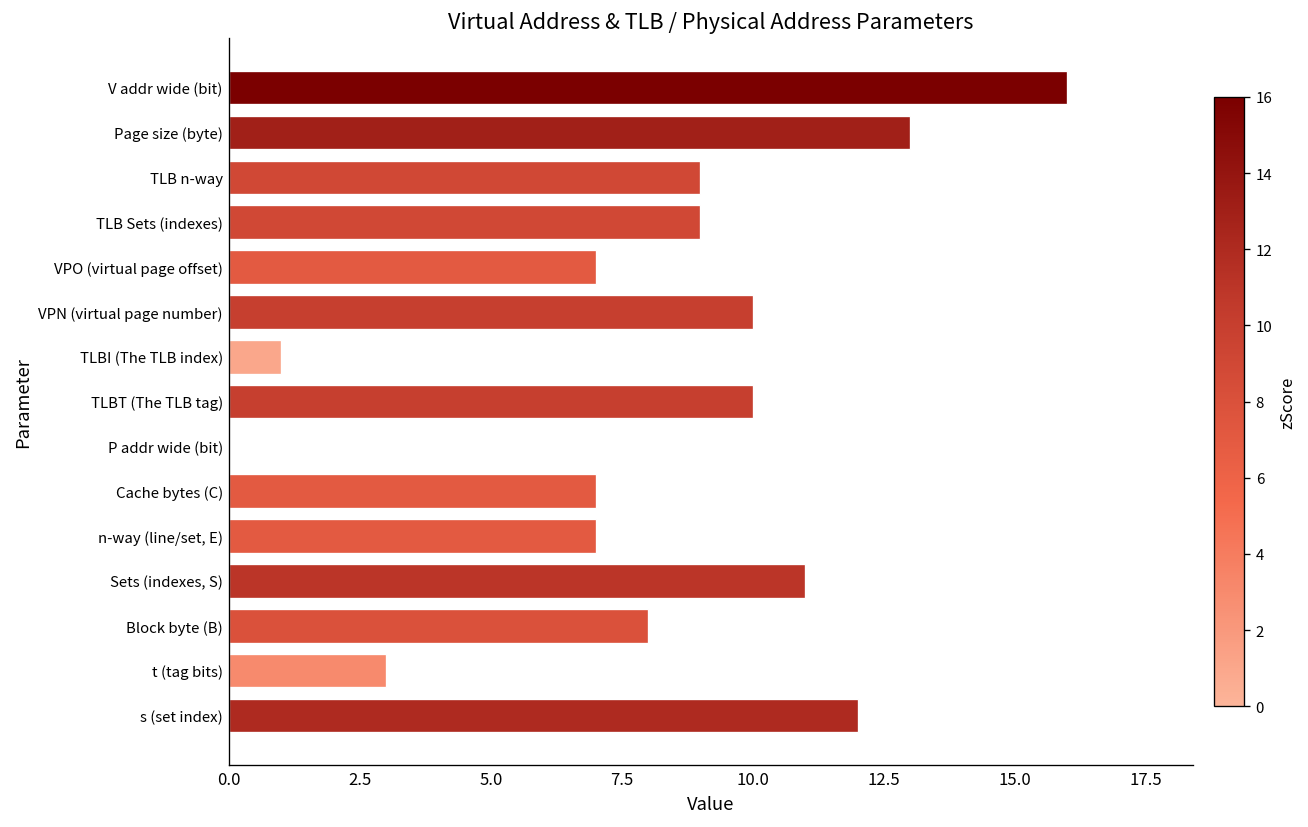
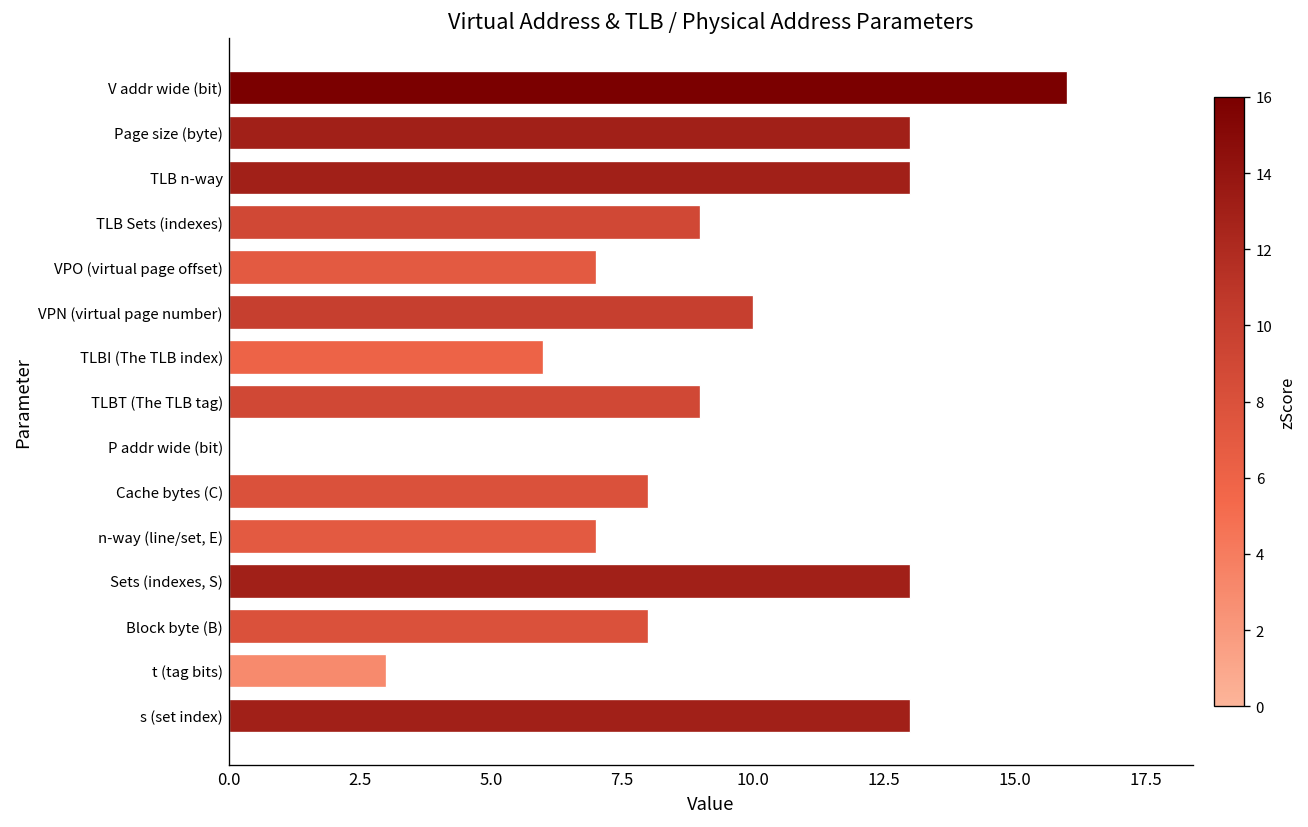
  {
    "V addr wide (bit)": 16,
    "Page size (byte)": 13,
-   "TLB n-way": 9,
+   "TLB n-way": 13,
    "TLB Sets (indexes)": 9,
    "VPO (virtual page offset)": 7,
    "VPN (virtual page number)": 10,
-   "TLBI (The TLB index)": 1,
-   "TLBT (The TLB tag)": 10,
+   "TLBI (The TLB index)": 6,
+   "TLBT (The TLB tag)": 9,
    "P addr wide (bit)": 0,
-   "Cache bytes (C)": 7,
+   "Cache bytes (C)": 8,
    "n-way (line/set, E)": 7,
-   "Sets (indexes, S)": 11,
+   "Sets (indexes, S)": 13,
    "Block byte (B)": 8,
    "t (tag bits)": 3,
-   "s (set index)": 12
+   "s (set index)": 13
  }
